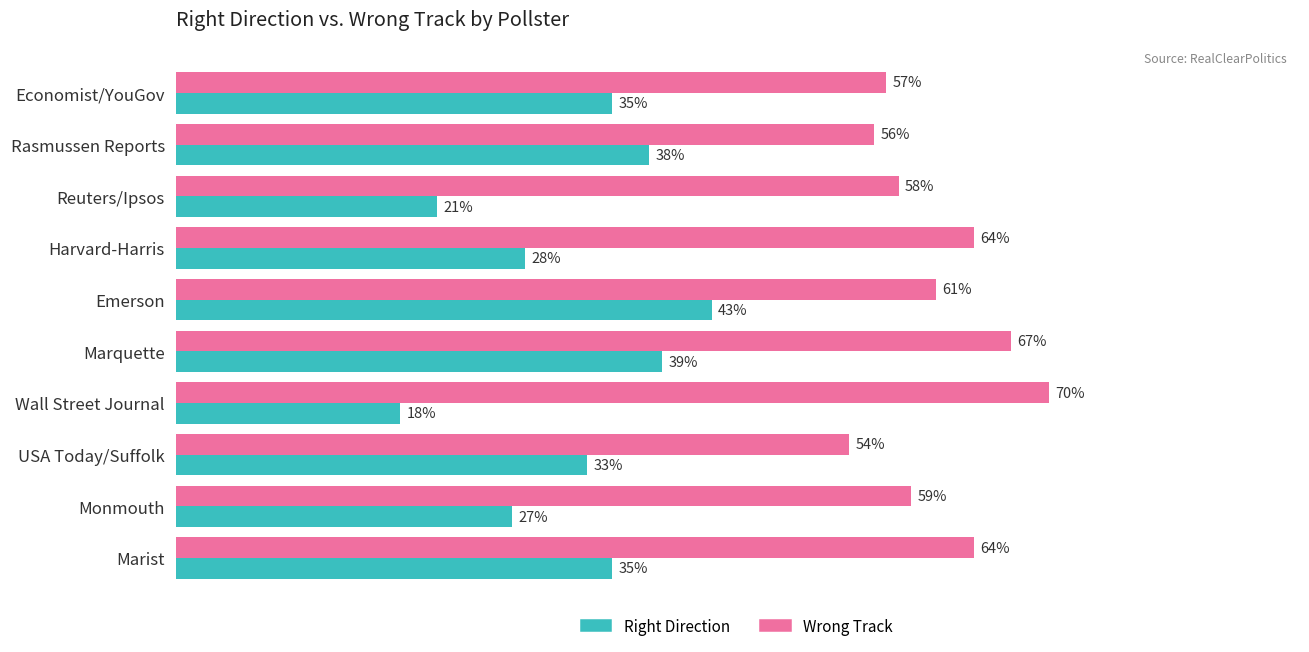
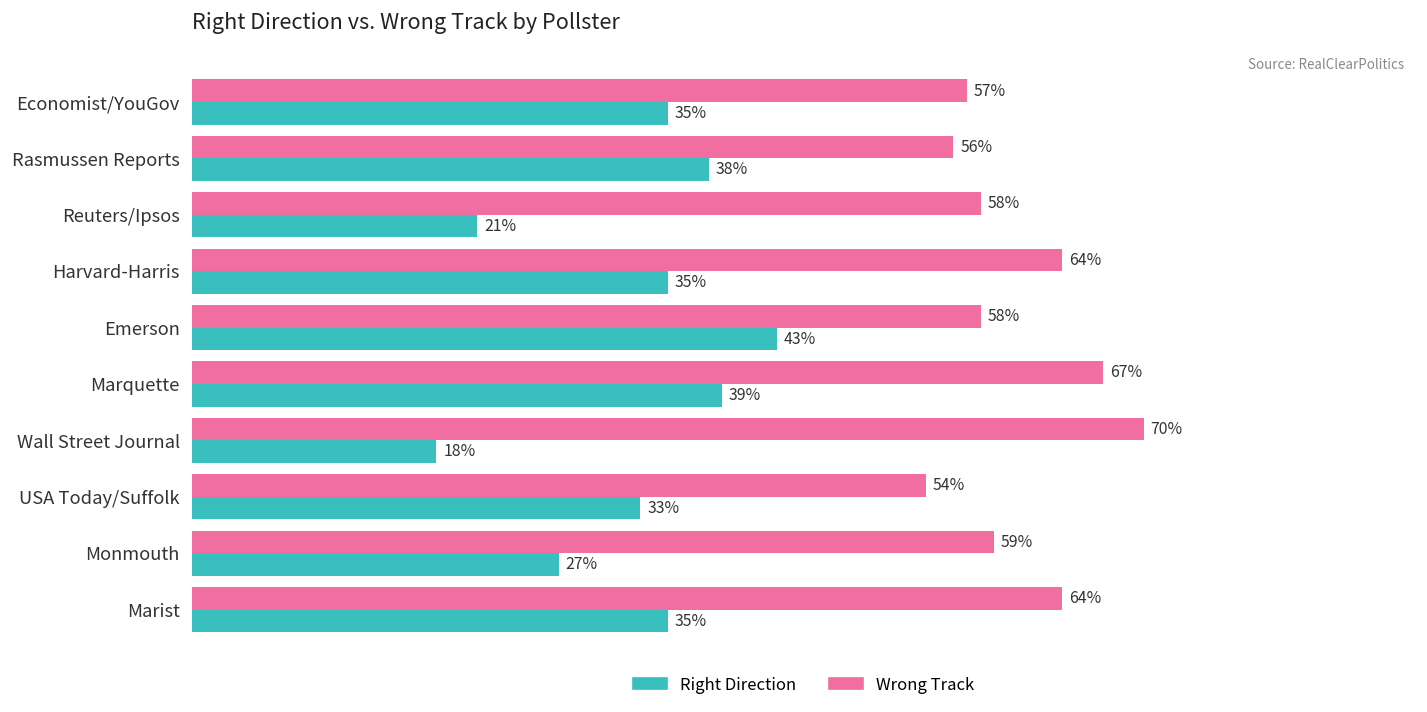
  {
    "Right Direction": {
      "Economist/YouGov": "35%",
      "Rasmussen Reports": "38%",
      "Reuters/Ipsos": "21%",
-     "Harvard-Harris": "28%",
+     "Harvard-Harris": "35%",
      "Emerson": "43%",
      "Marquette": "39%",
      "Wall Street Journal": "18%",
      "USA Today/Suffolk": "33%",
      "Monmouth": "27%",
      "Marist": "35%"
    },
    "Wrong Track": {
      "Economist/YouGov": "57%",
      "Rasmussen Reports": "56%",
      "Reuters/Ipsos": "58%",
      "Harvard-Harris": "64%",
-     "Emerson": "61%",
+     "Emerson": "58%",
      "Marquette": "67%",
      "Wall Street Journal": "70%",
      "USA Today/Suffolk": "54%",
      "Monmouth": "59%",
      "Marist": "64%"
    }
  }
